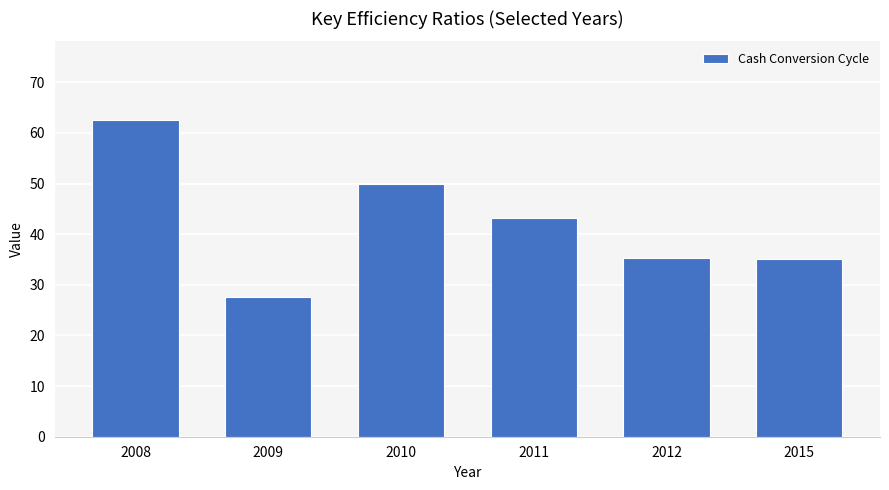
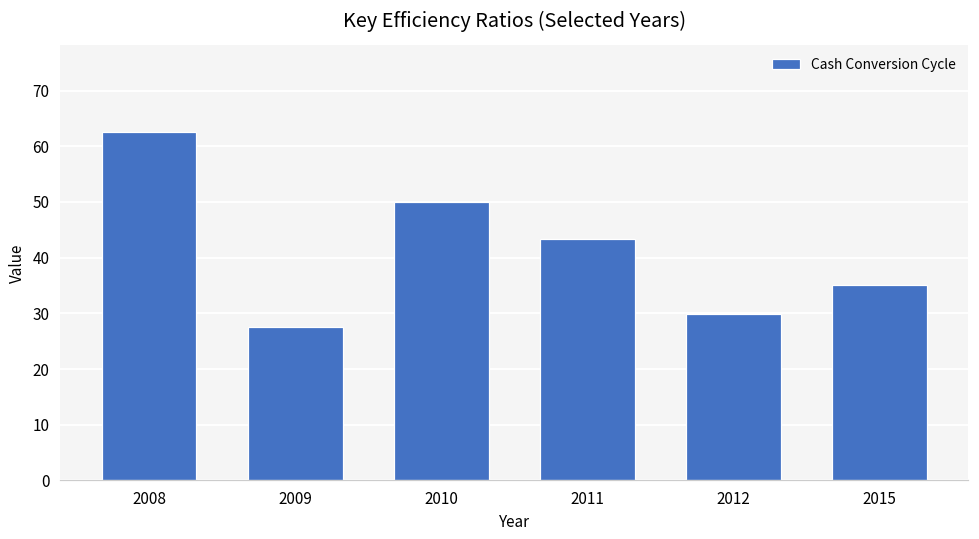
  {
    "2008": 62,
    "2009": 28,
    "2010": 50,
    "2011": 43,
-   "2012": 35,
+   "2012": 30,
    "2015": 35
  }
